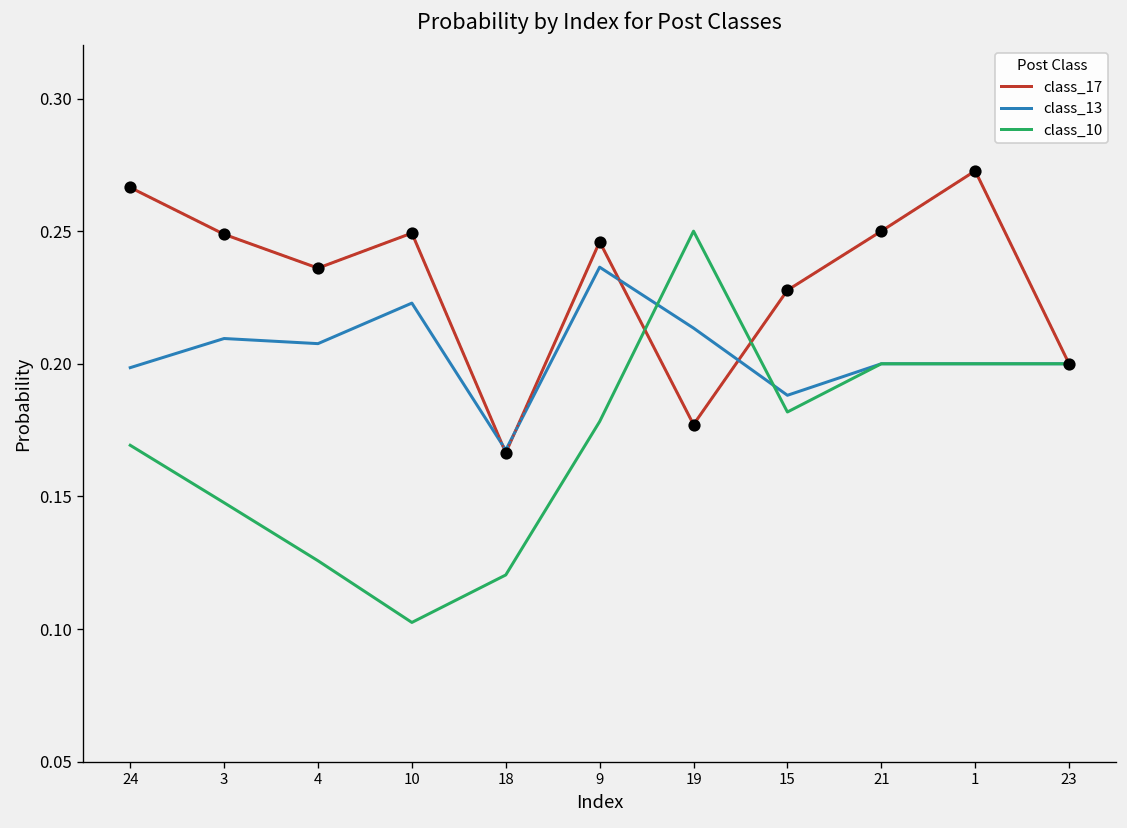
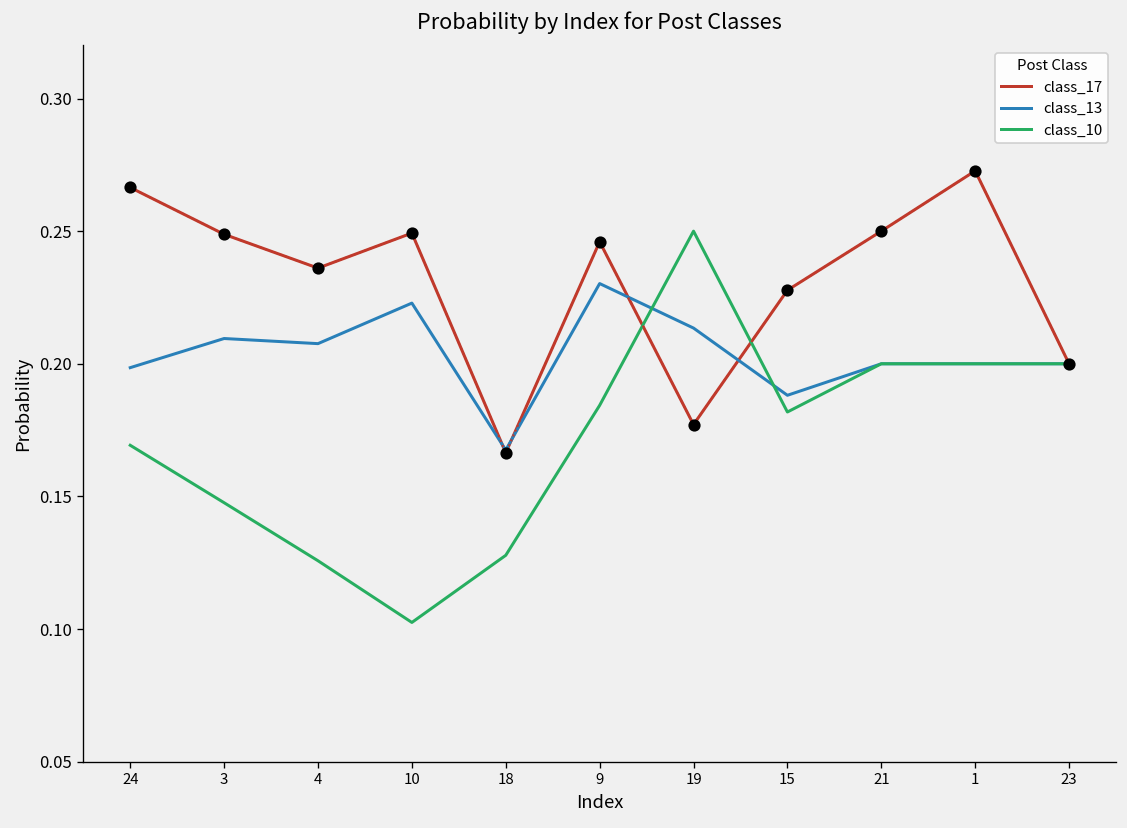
  {
    "class_17": {
      "24": 0.266,
      "3": 0.249,
      "4": 0.236,
      "10": 0.249,
      "9": 0.246,
      "19": 0.177,
      "15": 0.228,
      "21": 0.250,
      "1": 0.273
    },
    "class_13": {
      "24": 0.199,
      "3": 0.210,
      "4": 0.208,
      "10": 0.223,
-     "9": 0.236,
+     "9": 0.230,
      "19": 0.213,
      "15": 0.188
    },
    "class_10": {
      "24": 0.169,
      "3": 0.148,
      "4": 0.126,
      "10": 0.102,
-     "18": 0.120,
-     "9": 0.178,
+     "18": 0.128,
+     "9": 0.184,
      "19": 0.250,
      "15": 0.182
    }
  }
